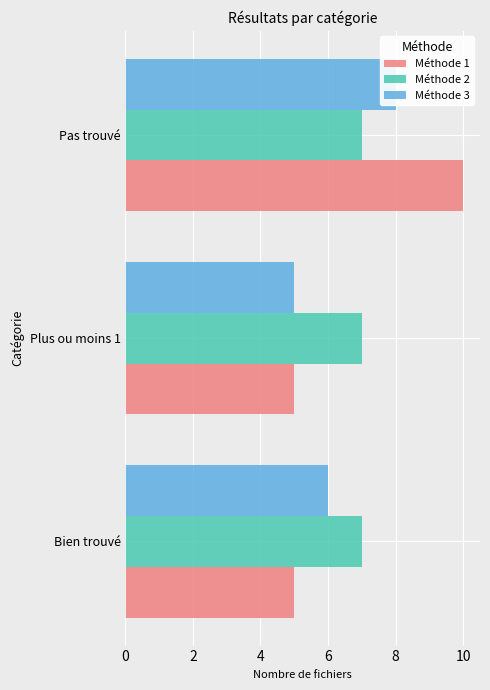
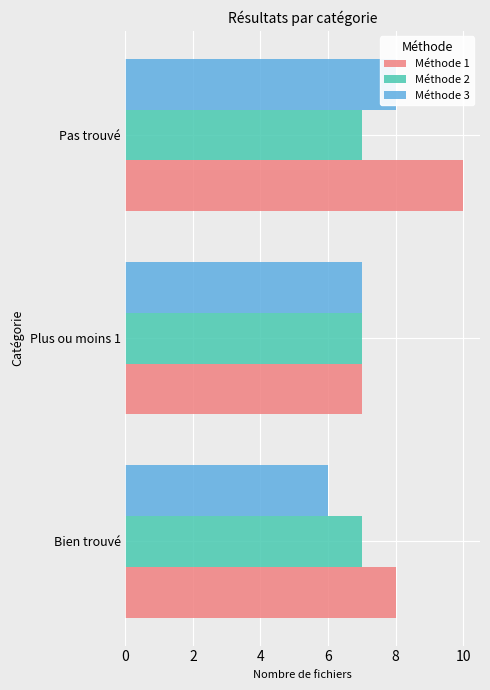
  {
    "Méthode 1": {
      "Pas trouvé": 10,
-     "Plus ou moins 1": 5,
-     "Bien trouvé": 5
+     "Plus ou moins 1": 7,
+     "Bien trouvé": 8
    },
    "Méthode 2": {
      "Pas trouvé": 7,
      "Plus ou moins 1": 7,
      "Bien trouvé": 7
    },
    "Méthode 3": {
-     "Plus ou moins 1": 5,
+     "Plus ou moins 1": 7,
      "Bien trouvé": 6
    }
  }
